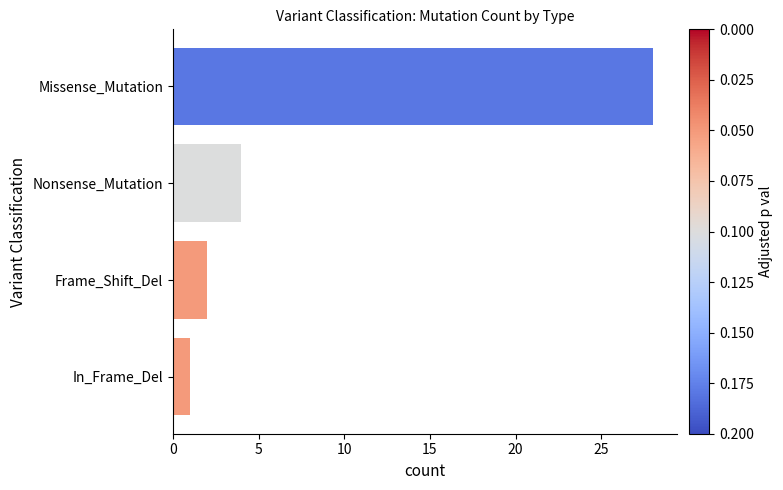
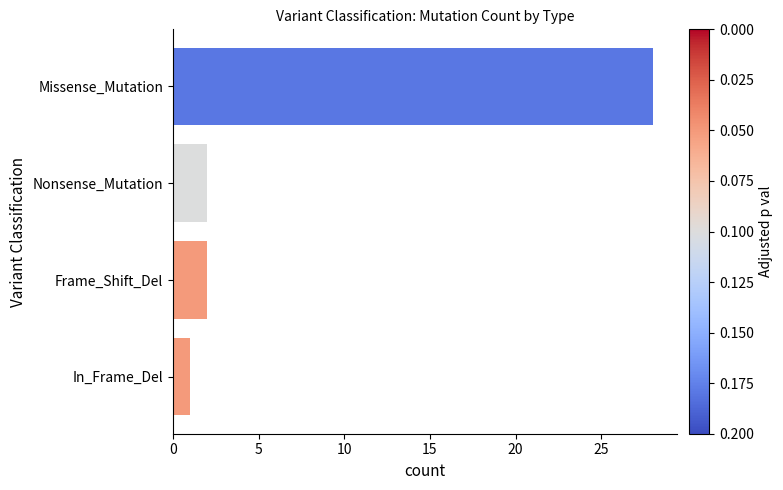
  {
    "Missense_Mutation": 28,
-   "Nonsense_Mutation": 4,
+   "Nonsense_Mutation": 2,
    "Frame_Shift_Del": 2,
    "In_Frame_Del": 1
  }
